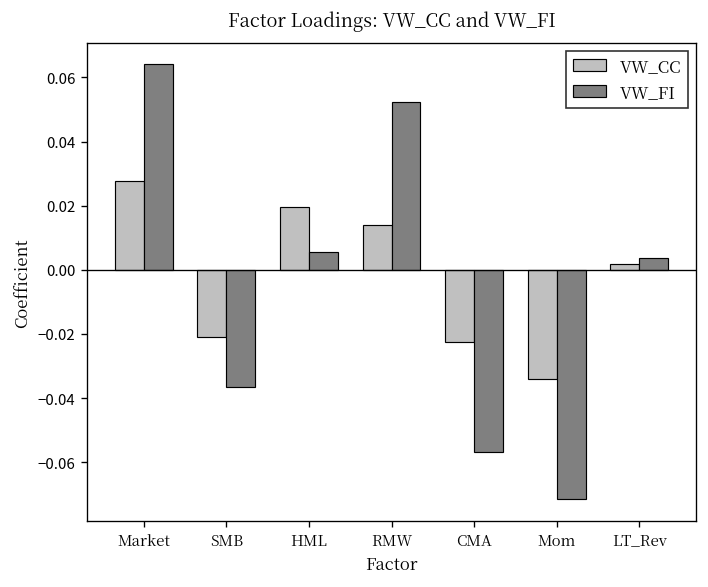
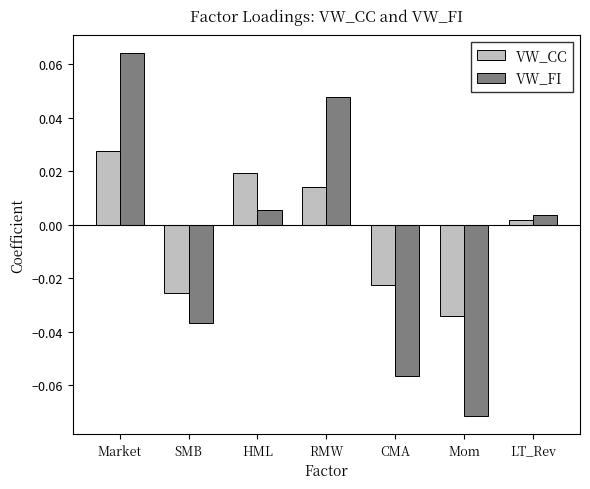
  {
    "VW_CC": {
      "Market": 0.028,
-     "SMB": -0.021,
+     "SMB": -0.026,
      "HML": 0.020,
      "RMW": 0.014,
      "CMA": -0.023,
      "Mom": -0.034,
      "LT_Rev": 0.002
    },
    "VW_FI": {
      "Market": 0.064,
      "SMB": -0.037,
      "HML": 0.005,
-     "RMW": 0.052,
+     "RMW": 0.048,
      "CMA": -0.057,
      "Mom": -0.072,
      "LT_Rev": 0.004
    }
  }
